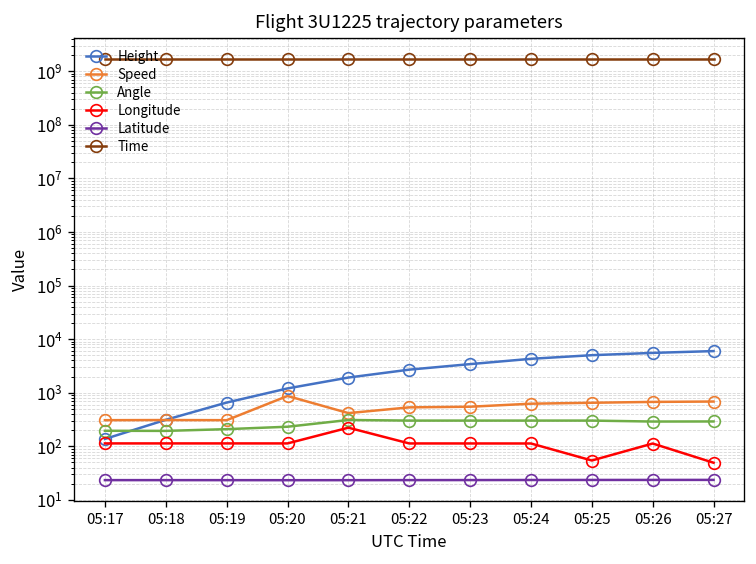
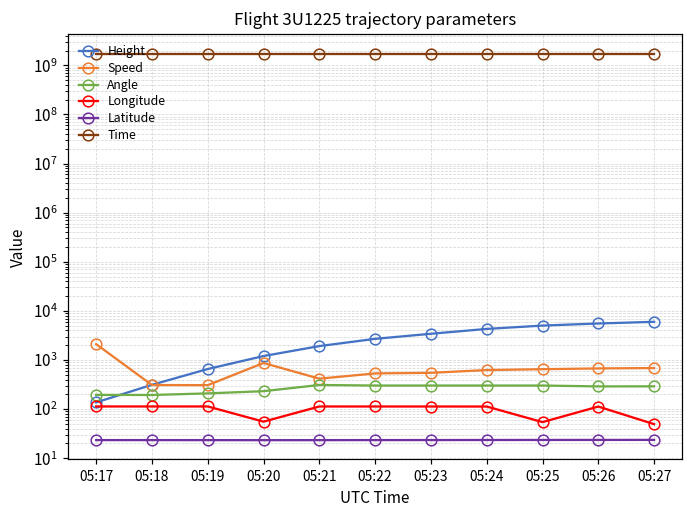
  {
    "Height": {
      "05:17": 140,
      "05:19": 700,
      "05:20": 1200,
      "05:21": 1900,
      "05:22": 3000,
      "05:23": 3000,
      "05:24": 4000,
      "05:25": 5000,
      "05:26": 6000,
      "05:27": 6000
    },
    "Speed": {
-     "05:17": 300,
+     "05:17": 2000,
      "05:19": 300,
      "05:20": 900,
      "05:21": 400,
      "05:22": 500,
      "05:23": 500,
      "05:24": 600,
      "05:25": 700,
      "05:26": 700,
      "05:27": 700
    },
    "Angle": {
      "05:17": 200,
      "05:18": 200,
      "05:19": 200,
      "05:20": 200,
      "05:21": 300,
      "05:22": 300,
      "05:23": 300,
      "05:24": 300,
      "05:25": 300,
      "05:26": 300,
      "05:27": 300
    },
    "Longitude": {
      "05:17": 110,
      "05:18": 110,
      "05:19": 110,
-     "05:20": 110,
-     "05:21": 200,
+     "05:20": 60,
+     "05:21": 110,
      "05:22": 110,
      "05:23": 110,
      "05:24": 110,
      "05:25": 50,
      "05:26": 110,
      "05:27": 50
    },
    "Latitude": {
      "05:17": 20,
      "05:18": 20,
      "05:19": 20,
      "05:20": 20,
      "05:21": 20,
      "05:22": 20,
      "05:23": 20,
      "05:24": 20,
      "05:25": 20,
      "05:26": 20,
      "05:27": 20
    },
    "Time": {
      "05:17": 1700000000,
      "05:18": 1700000000,
      "05:19": 1700000000,
      "05:20": 1700000000,
      "05:21": 1700000000,
      "05:22": 1700000000,
      "05:23": 1700000000,
      "05:24": 1700000000,
      "05:25": 1700000000,
      "05:26": 1700000000,
      "05:27": 1700000000
    }
  }
